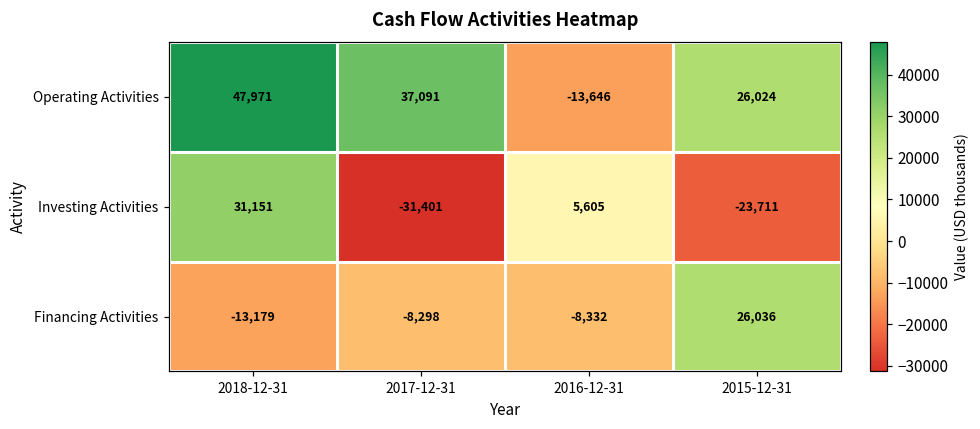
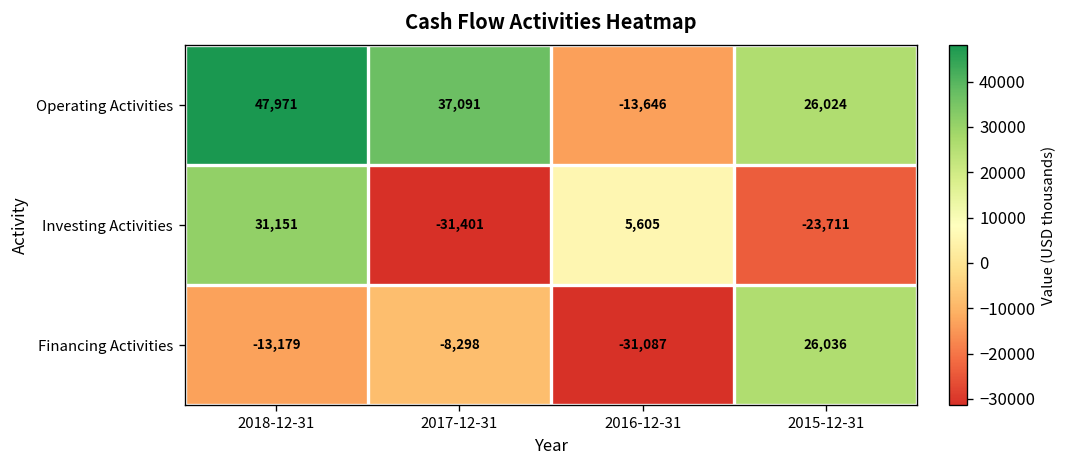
  {
    "Operating Activities": {
      "2018-12-31": "47,971",
      "2017-12-31": "37,091",
      "2016-12-31": "-13,646",
      "2015-12-31": "26,024"
    },
    "Investing Activities": {
      "2018-12-31": "31,151",
      "2017-12-31": "-31,401",
      "2016-12-31": "5,605",
      "2015-12-31": "-23,711"
    },
    "Financing Activities": {
      "2018-12-31": "-13,179",
      "2017-12-31": "-8,298",
-     "2016-12-31": "-8,332",
+     "2016-12-31": "-31,087",
      "2015-12-31": "26,036"
    }
  }
